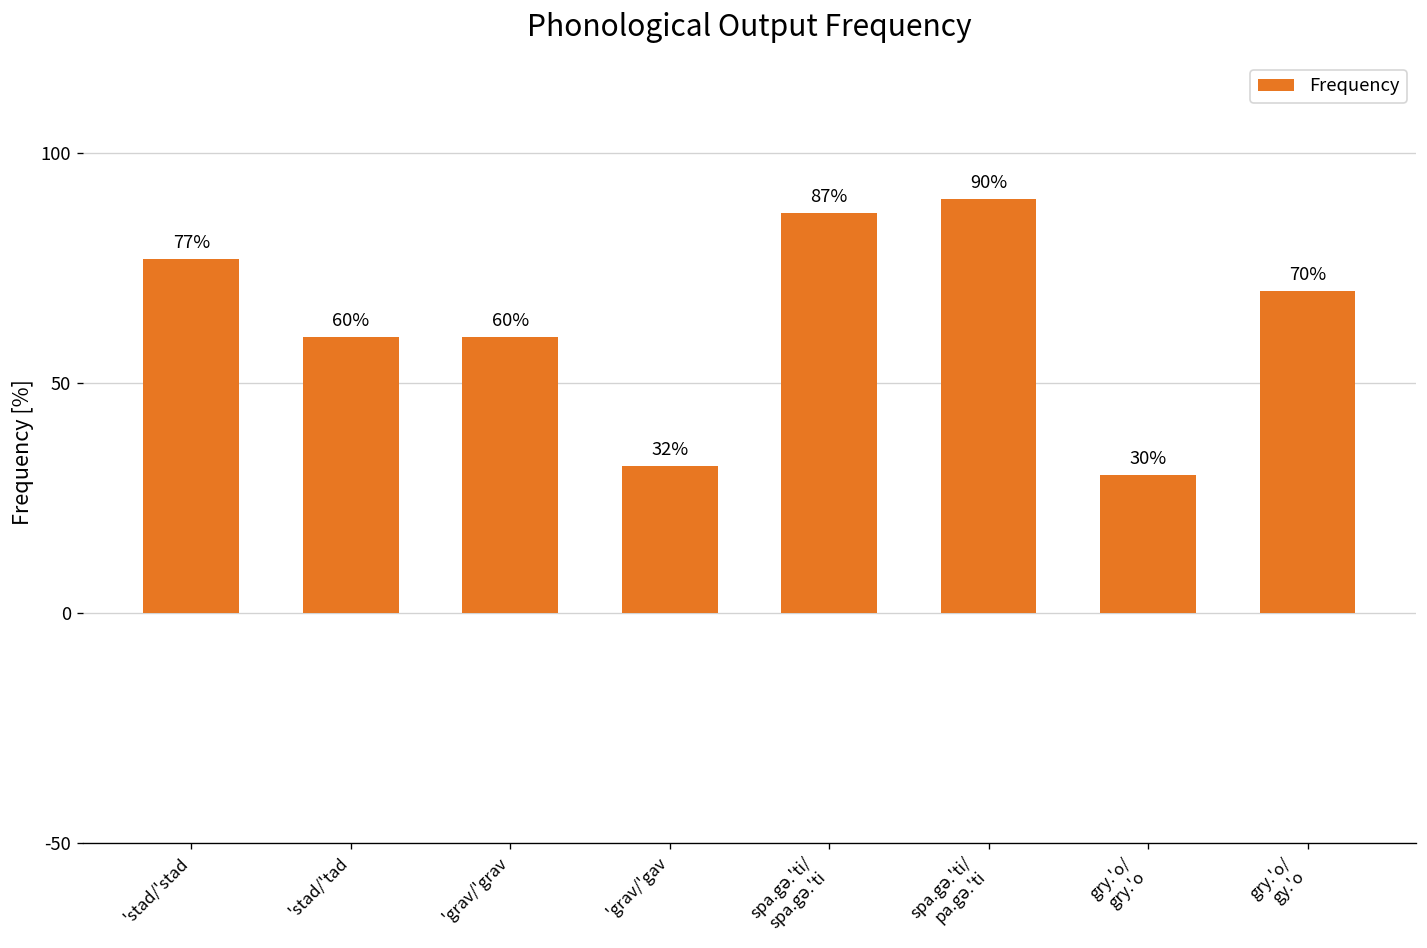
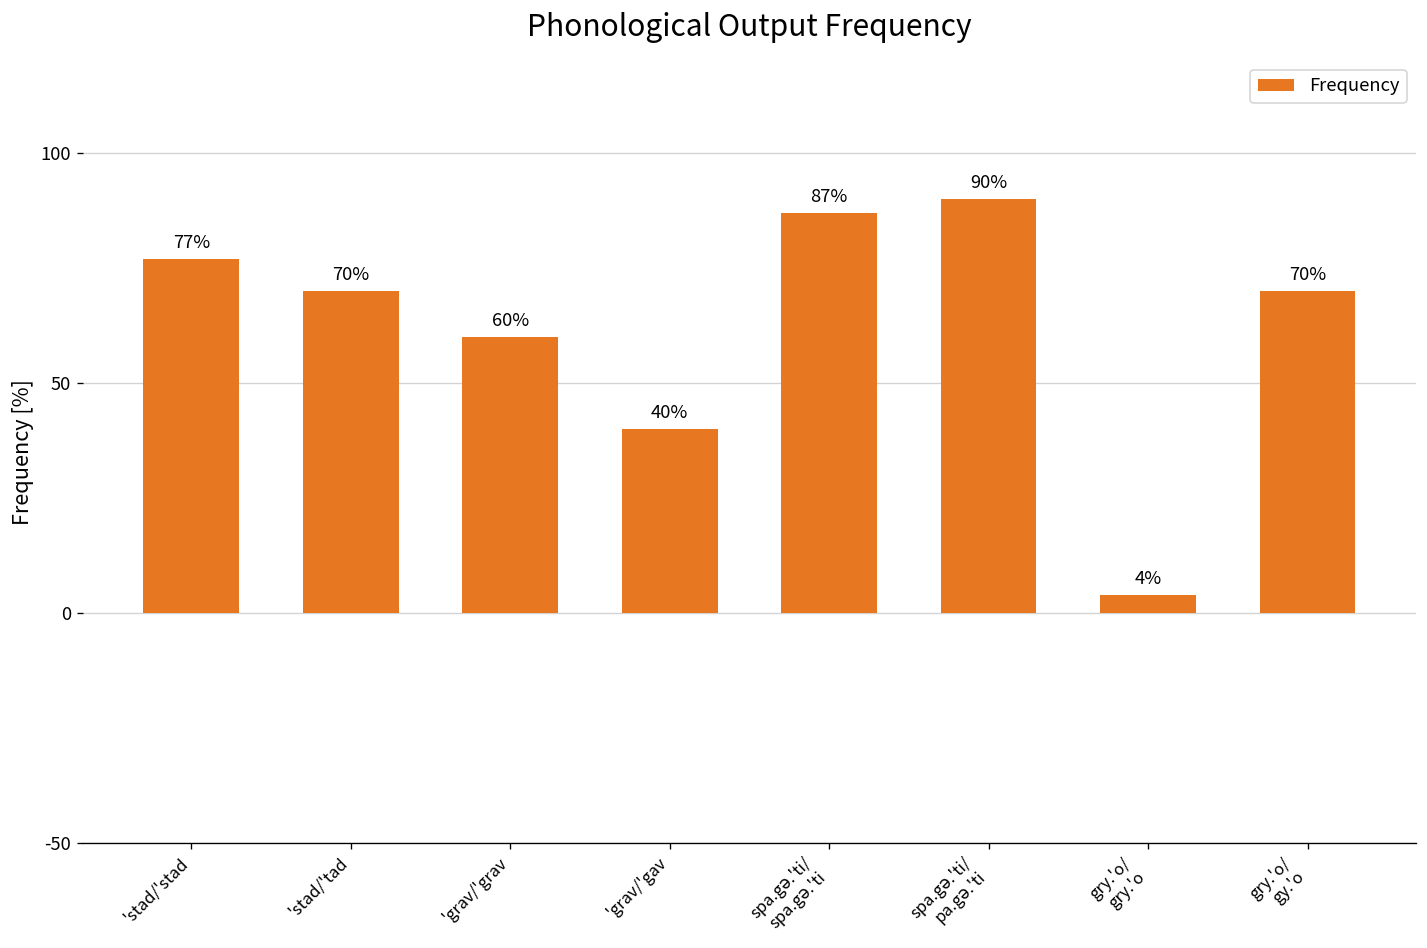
  {
    "'stad/'stad": "77%",
-   "'stad/'tad": "60%",
+   "'stad/'tad": "70%",
    "'grav/'grav": "60%",
-   "'grav/'gav": "32%",
+   "'grav/'gav": "40%",
    "spa.gə.'ti/ spa.gə.'ti": "87%",
    "spa.gə.'ti/ pa.gə.'ti": "90%",
-   "gry.'o/ gry.'o": "30%",
+   "gry.'o/ gry.'o": "4%",
    "gry.'o/ gy.'o": "70%"
  }
